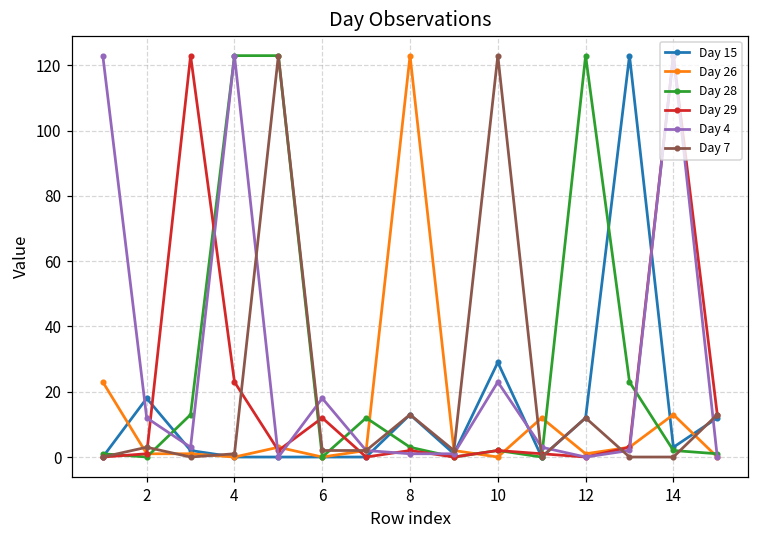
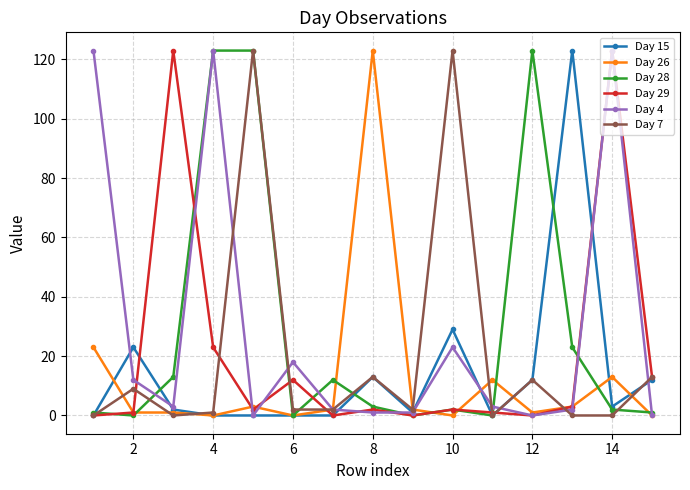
  {
    "Day 15": {
-     "2": 18,
+     "2": 23,
      "10": 29,
      "14": 3
    },
    "Day 26": {
      "8": 123,
      "10": 0,
      "12": 1,
      "14": 13
    },
    "Day 28": {
      "2": 0,
      "8": 3,
      "12": 123,
      "14": 2
    },
    "Day 29": {
      "4": 23,
      "6": 12,
      "8": 2
    },
    "Day 4": {
      "2": 12,
      "6": 18,
      "8": 1,
      "10": 23
    },
    "Day 7": {
-     "2": 3,
+     "2": 9,
      "4": 1,
      "6": 2,
      "10": 123,
      "14": 0
    }
  }
